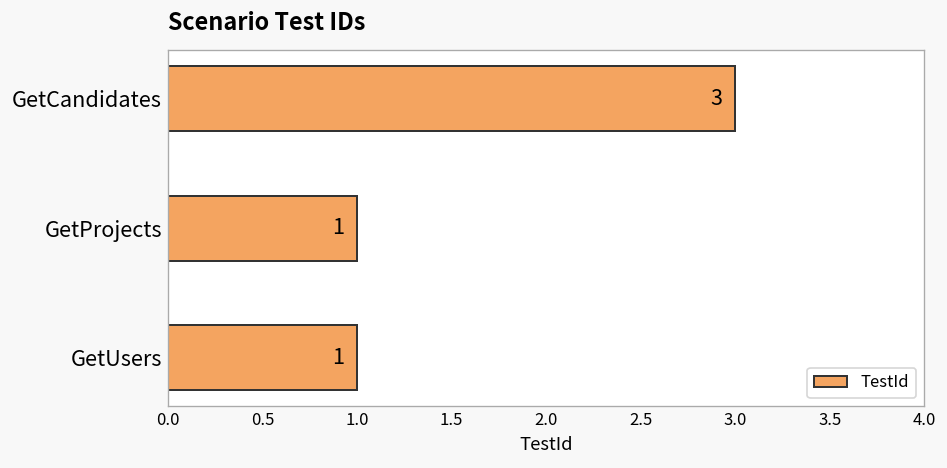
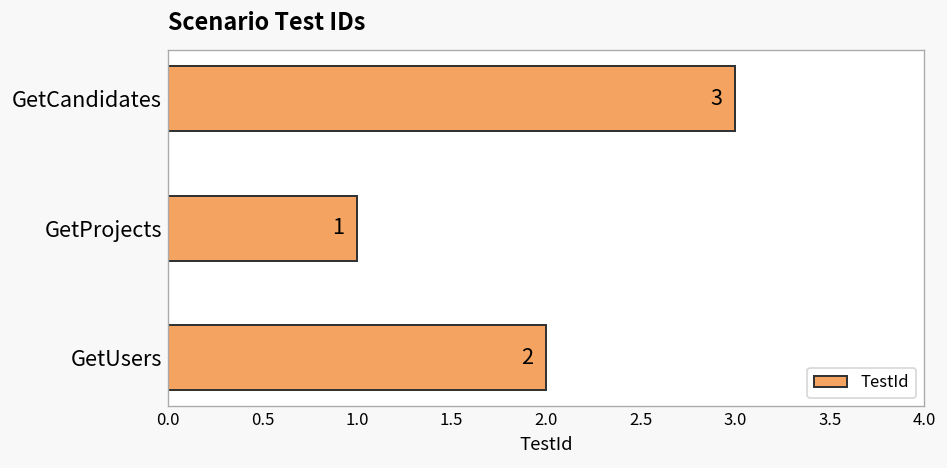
  {
    "GetCandidates": 3,
    "GetProjects": 1,
-   "GetUsers": 1
+   "GetUsers": 2
  }
